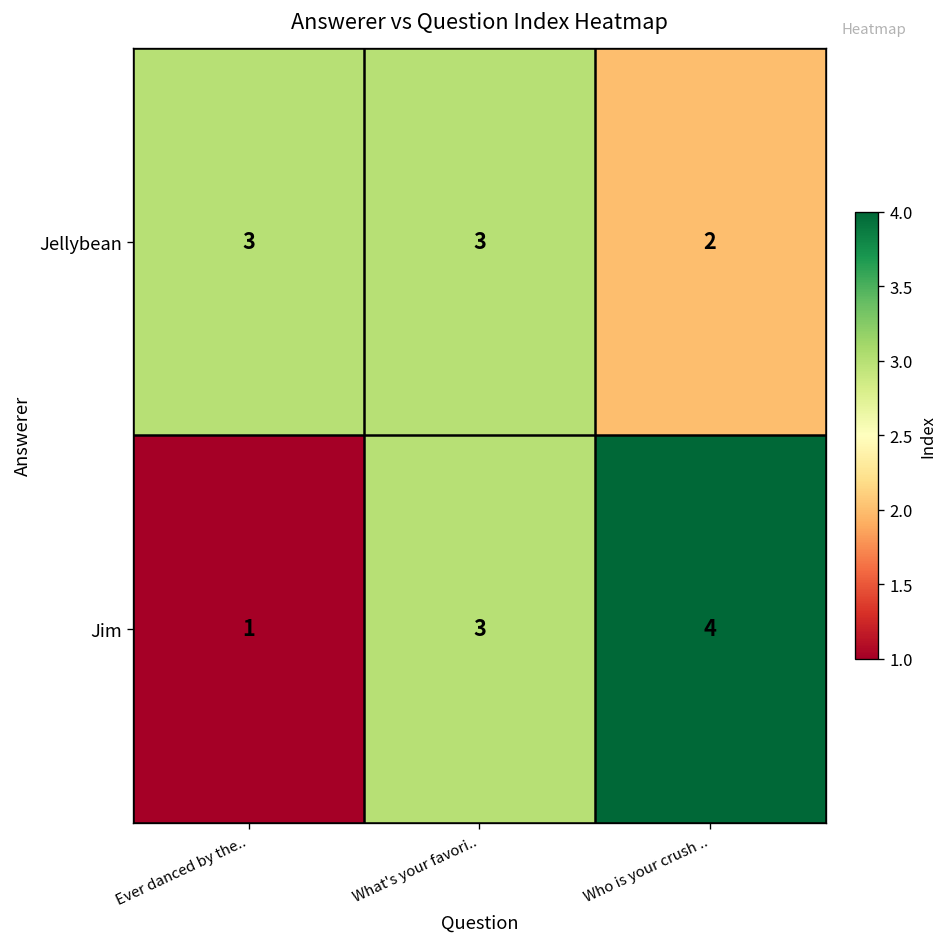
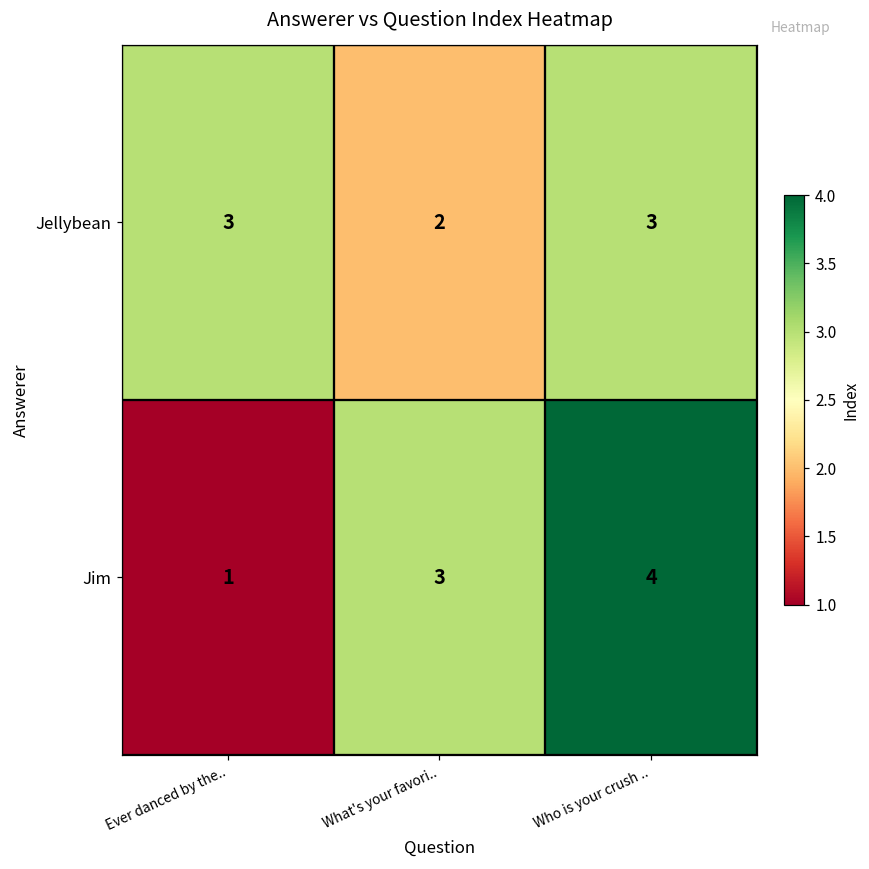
  {
    "Jellybean": {
      "Ever danced by the..": 3,
-     "What's your favori..": 3,
-     "Who is your crush ..": 2
+     "What's your favori..": 2,
+     "Who is your crush ..": 3
    },
    "Jim": {
      "Ever danced by the..": 1,
      "What's your favori..": 3,
      "Who is your crush ..": 4
    }
  }
